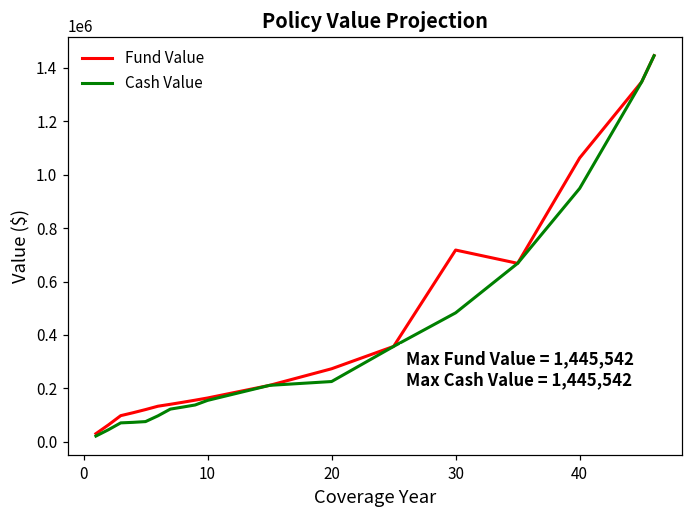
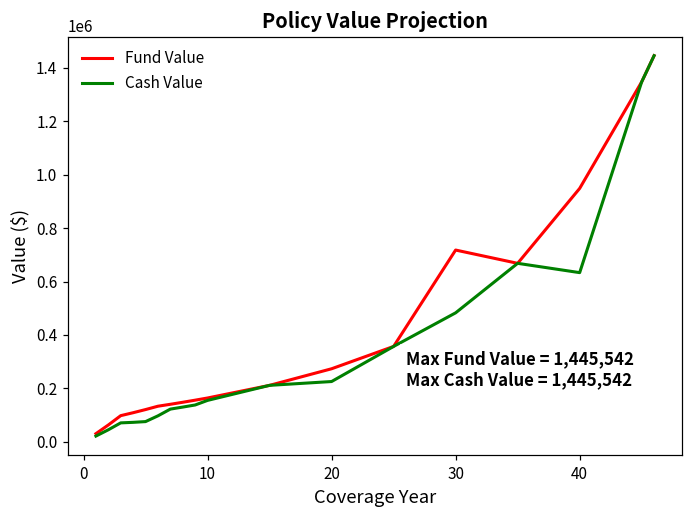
  {
    "Fund Value": {
      "20": 270000,
      "30": 720000,
-     "40": 1060000
+     "40": 950000
    },
    "Cash Value": {
      "20": 230000,
      "30": 480000,
-     "40": 950000
+     "40": 630000
    }
  }
